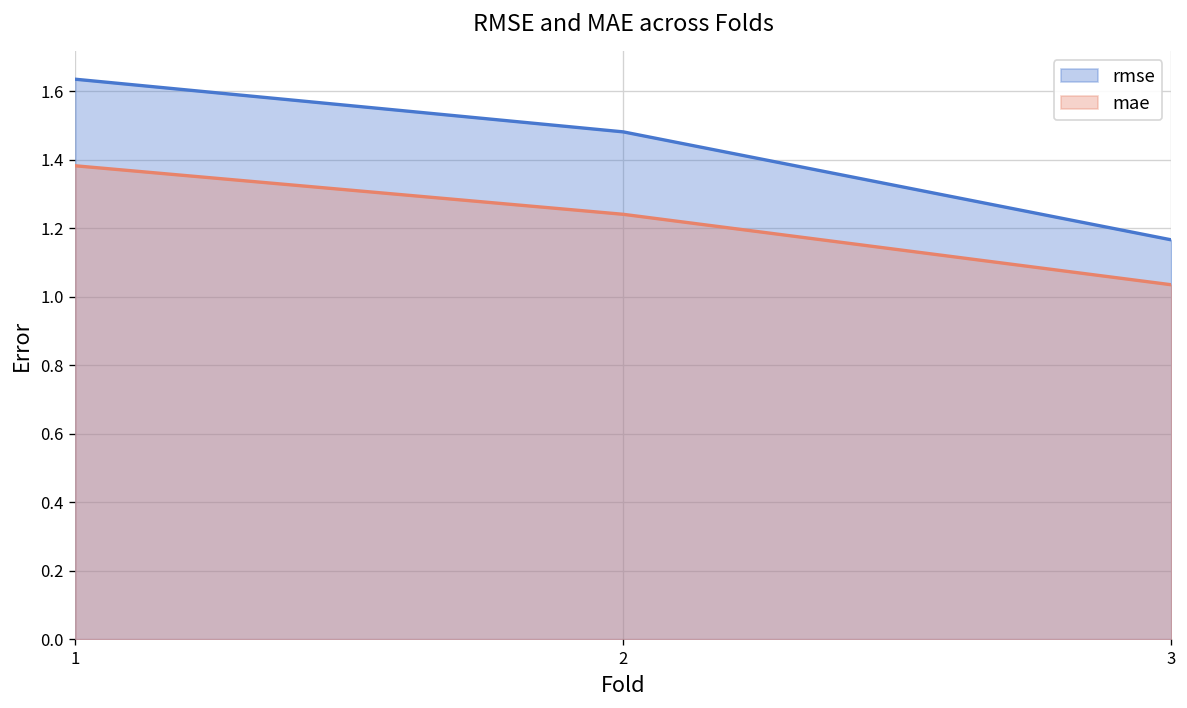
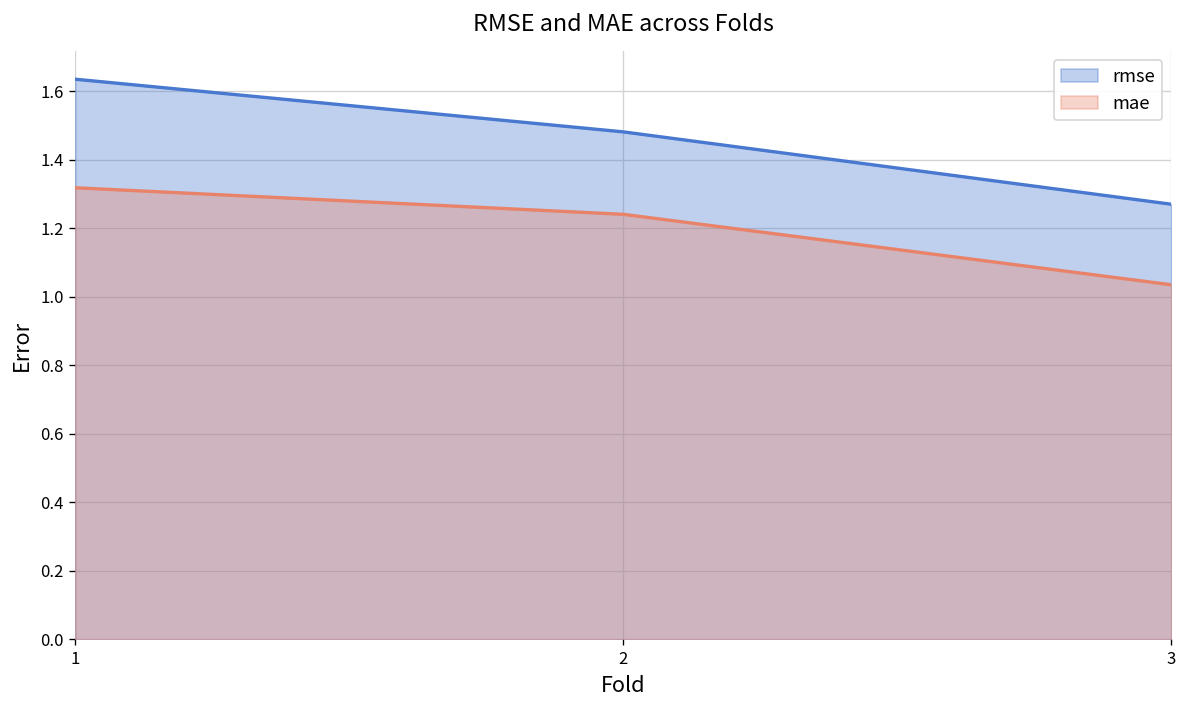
  {
    "rmse": {
      "1": 1.63,
      "2": 1.48,
-     "3": 1.17
+     "3": 1.27
    },
    "mae": {
-     "1": 1.38,
+     "1": 1.32,
      "2": 1.24,
      "3": 1.03
    }
  }
